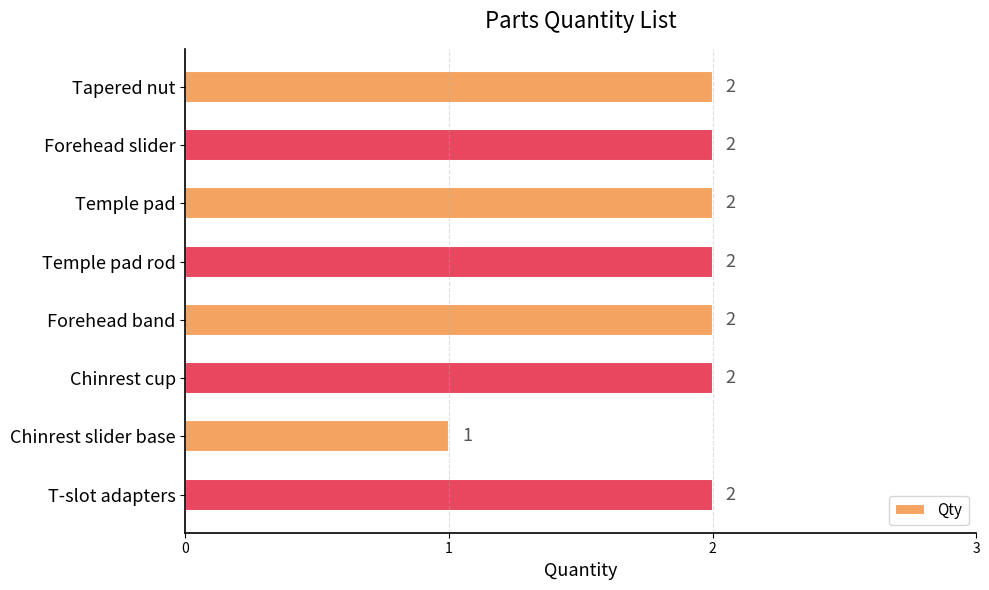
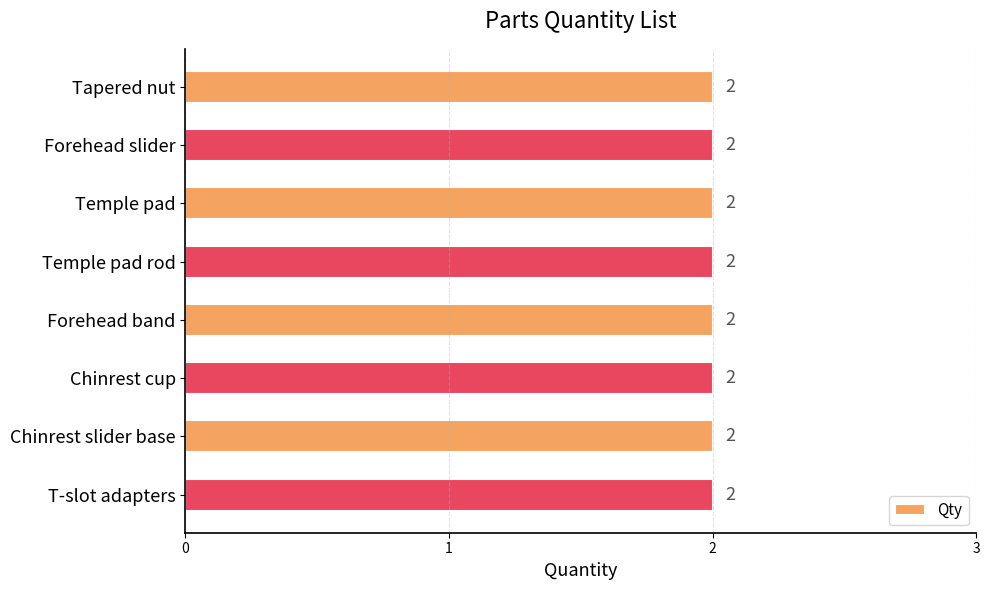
  {
    "Tapered nut": 2,
    "Forehead slider": 2,
    "Temple pad": 2,
    "Temple pad rod": 2,
    "Forehead band": 2,
    "Chinrest cup": 2,
-   "Chinrest slider base": 1,
+   "Chinrest slider base": 2,
    "T-slot adapters": 2
  }
